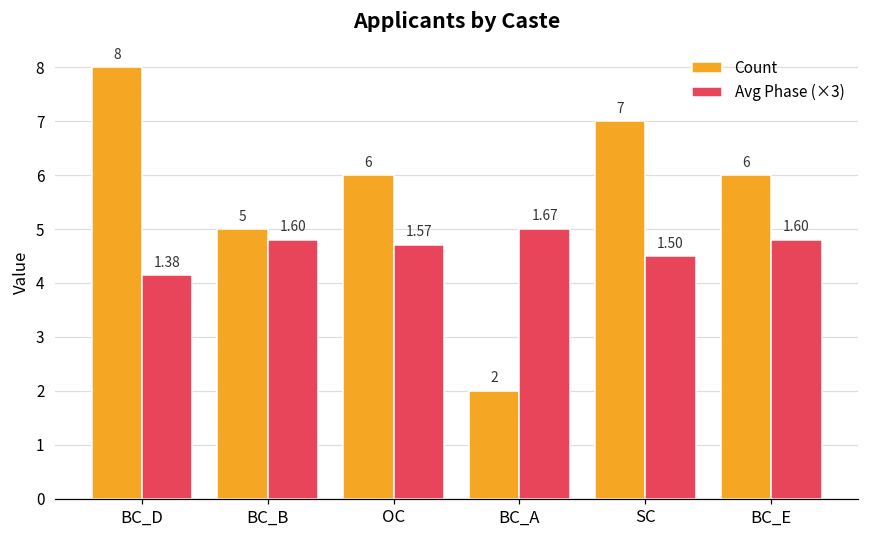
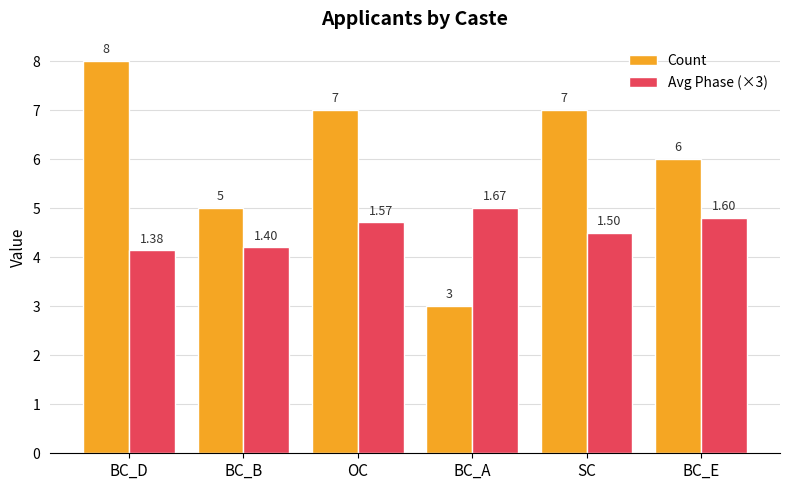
  {
    "Count": {
      "BC_D": 8,
      "BC_B": 5,
-     "OC": 6,
-     "BC_A": 2,
+     "OC": 7,
+     "BC_A": 3,
      "SC": 7,
      "BC_E": 6
    },
    "Avg Phase (×3)": {
-     "BC_B": 1.60
+     "BC_B": 1.40
    }
  }
